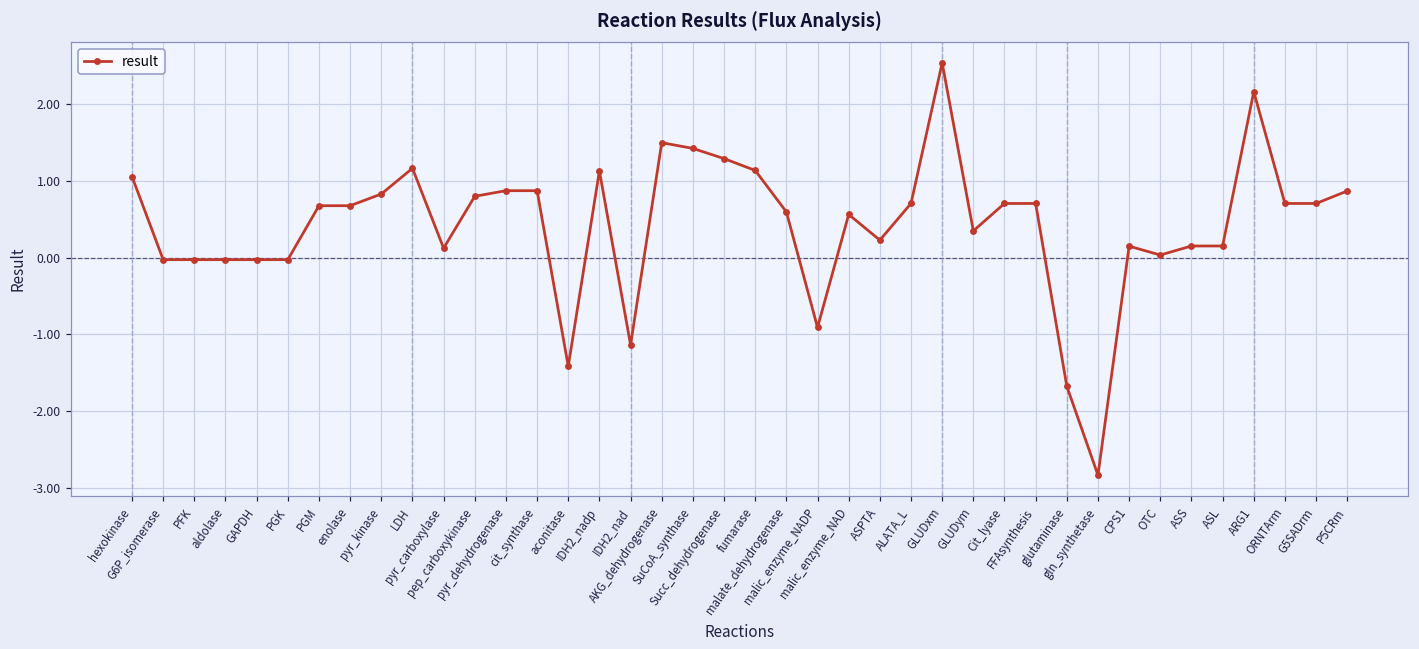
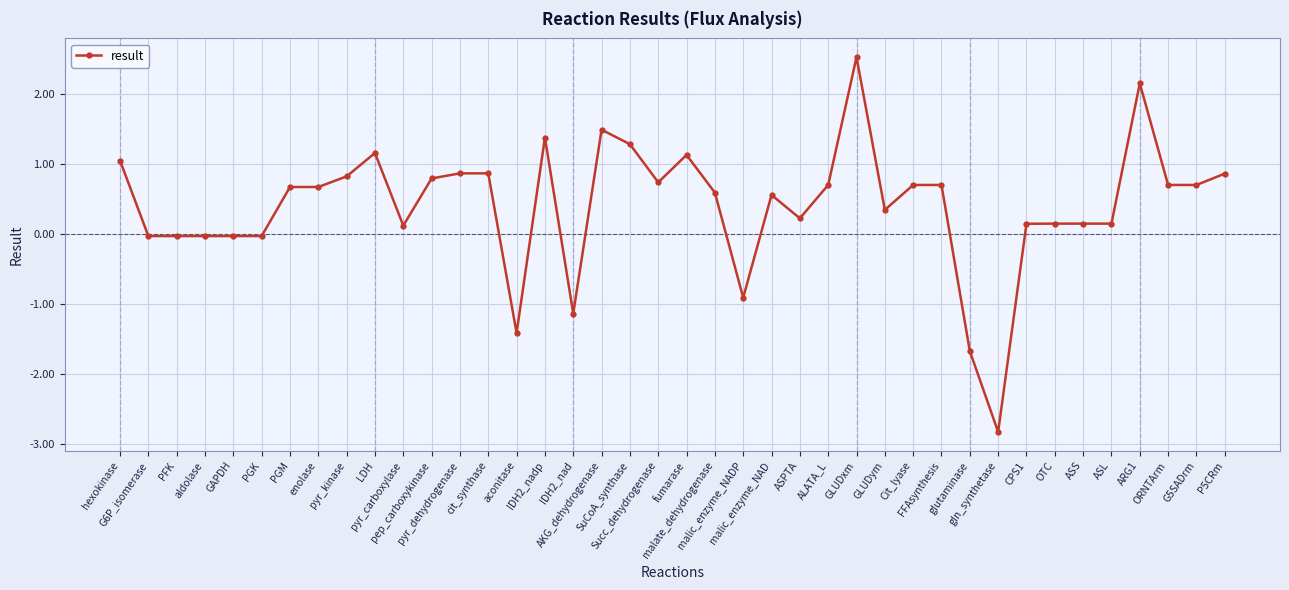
  {
    "hexokinase": 1.1,
    "G6P_isomerase": 0.0,
    "PFK": 0.0,
    "aldolase": 0.0,
    "GAPDH": 0.0,
    "PGK": 0.0,
    "PGM": 0.7,
    "enolase": 0.7,
    "pyr_kinase": 0.8,
    "LDH": 1.2,
    "pyr_carboxylase": 0.1,
    "pep_carboxykinase": 0.8,
    "pyr_dehydrogenase": 0.9,
    "cit_synthase": 0.9,
    "aconitase": -1.4,
-   "IDH2_nadp": 1.1,
+   "IDH2_nadp": 1.4,
    "IDH2_nad": -1.1,
    "AKG_dehydrogenase": 1.5,
-   "SuCoA_synthase": 1.4,
-   "Succ_dehydrogenase": 1.3,
+   "SuCoA_synthase": 1.3,
+   "Succ_dehydrogenase": 0.7,
    "fumarase": 1.1,
    "malate_dehydrogenase": 0.6,
    "malic_enzyme_NADP": -0.9,
    "malic_enzyme_NAD": 0.6,
    "ASPTA": 0.2,
    "ALATA_L": 0.7,
    "GLUDxm": 2.5,
    "GLUDym": 0.3,
    "Cit_lyase": 0.7,
    "FFAsynthesis": 0.7,
    "glutaminase": -1.7,
    "gln_synthetase": -2.8,
    "CPS1": 0.1,
-   "OTC": 0.0,
+   "OTC": 0.1,
    "ASS": 0.1,
    "ASL": 0.1,
    "ARG1": 2.2,
    "ORNTArm": 0.7,
    "G5SADrm": 0.7,
    "P5CRm": 0.9
  }
